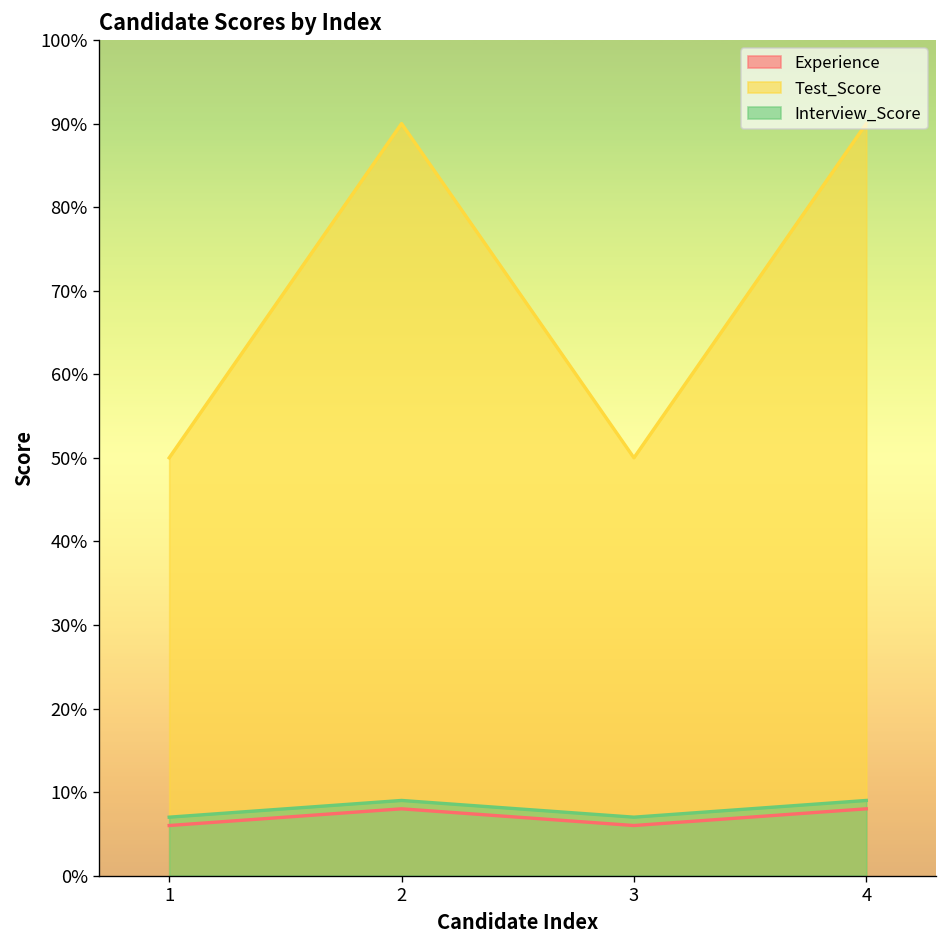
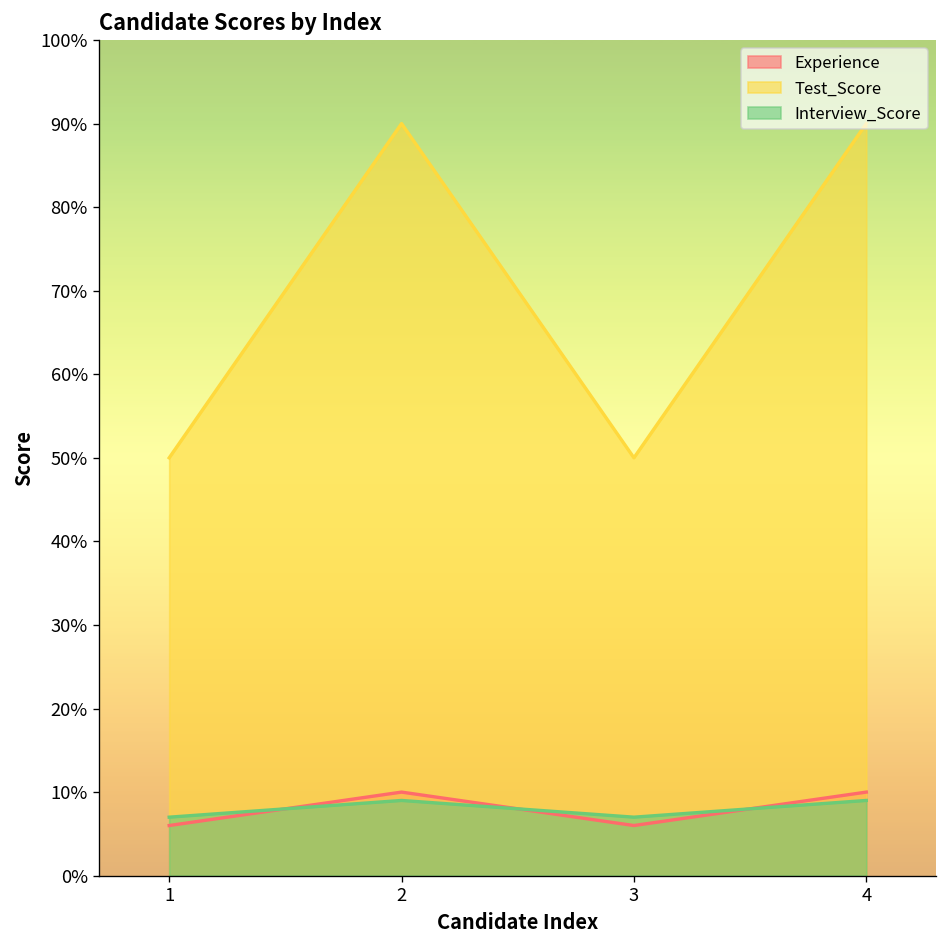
  {
    "Experience": {
      "1": "6%",
-     "2": "8%",
+     "2": "10%",
      "3": "6%",
-     "4": "8%"
+     "4": "10%"
    },
    "Test_Score": {
      "1": "50%",
      "2": "90%",
      "3": "50%"
    },
    "Interview_Score": {
      "1": "7%",
      "2": "9%",
      "3": "7%",
      "4": "9%"
    }
  }
